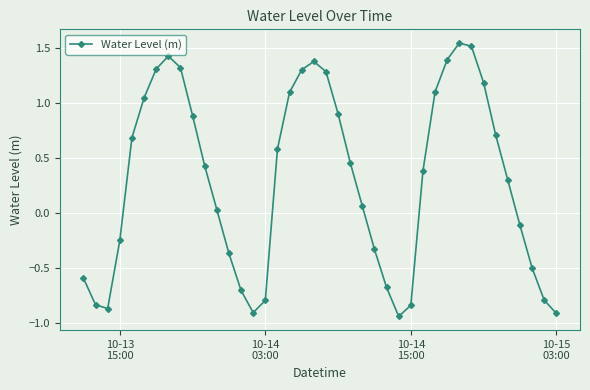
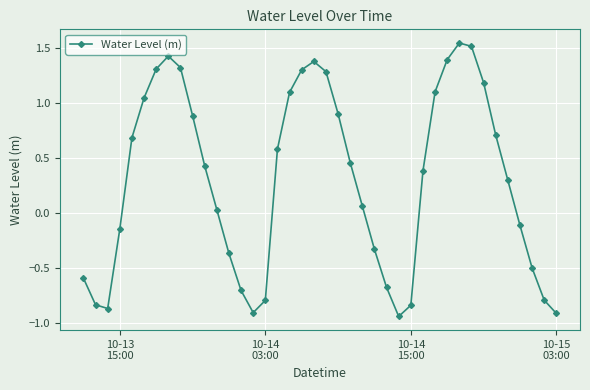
  {
-   "10-13 15:00": -0.25,
+   "10-13 15:00": -0.15,
    "10-14 03:00": -0.79,
    "10-14 15:00": -0.84,
    "10-15 03:00": -0.91
  }
